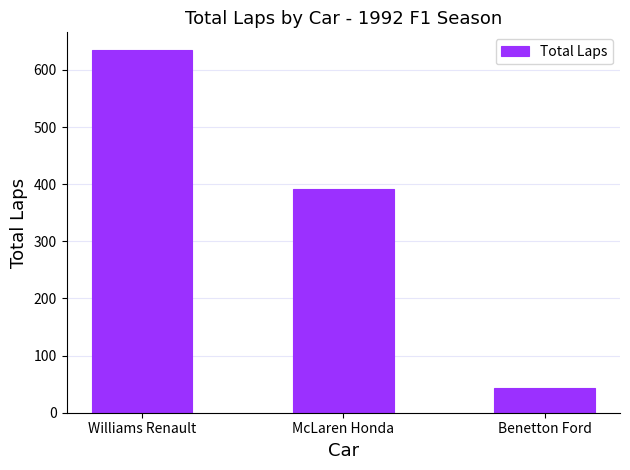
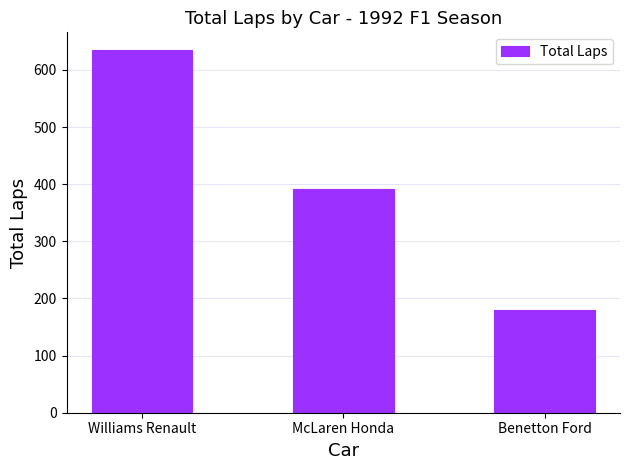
  {
    "Williams Renault": 630,
    "McLaren Honda": 390,
-   "Benetton Ford": 40
+   "Benetton Ford": 180
  }
